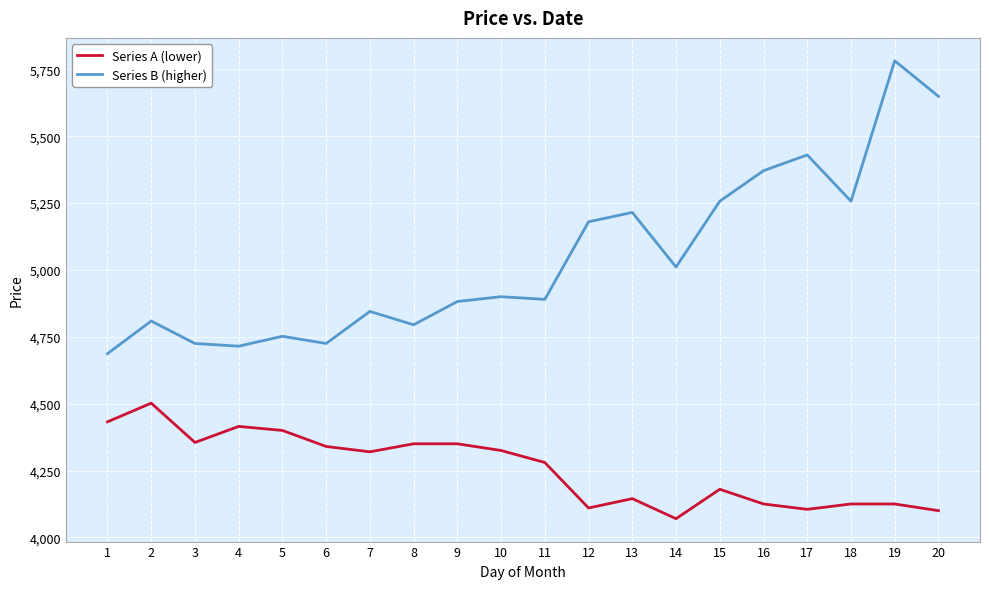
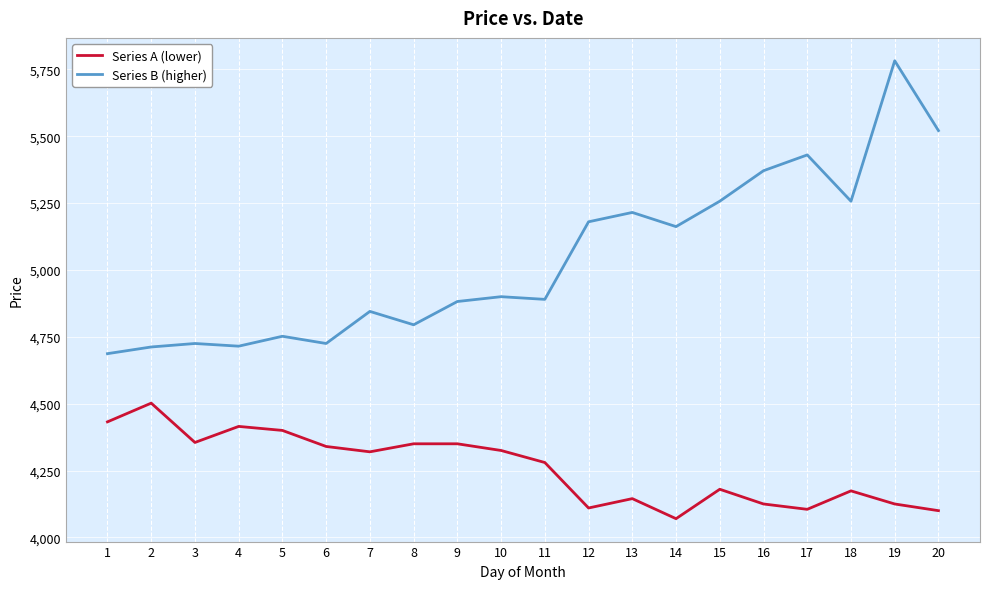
  {
    "Series A (lower)": {
      "1": "4,430",
      "2": "4,500",
      "3": "4,360",
      "4": "4,420",
      "5": "4,400",
      "6": "4,340",
      "7": "4,320",
      "8": "4,350",
      "9": "4,350",
      "10": "4,330",
      "11": "4,280",
      "12": "4,110",
      "13": "4,150",
      "14": "4,070",
      "15": "4,180",
      "16": "4,130",
      "17": "4,110",
-     "18": "4,130",
+     "18": "4,170",
      "19": "4,130",
      "20": "4,100"
    },
    "Series B (higher)": {
      "1": "4,690",
-     "2": "4,810",
+     "2": "4,710",
      "3": "4,730",
      "4": "4,720",
      "5": "4,750",
      "6": "4,730",
      "7": "4,850",
      "8": "4,800",
      "9": "4,880",
      "10": "4,900",
      "11": "4,890",
      "12": "5,180",
      "13": "5,220",
-     "14": "5,010",
+     "14": "5,160",
      "15": "5,260",
      "16": "5,370",
      "17": "5,430",
      "18": "5,260",
      "19": "5,780",
-     "20": "5,650"
+     "20": "5,520"
    }
  }
